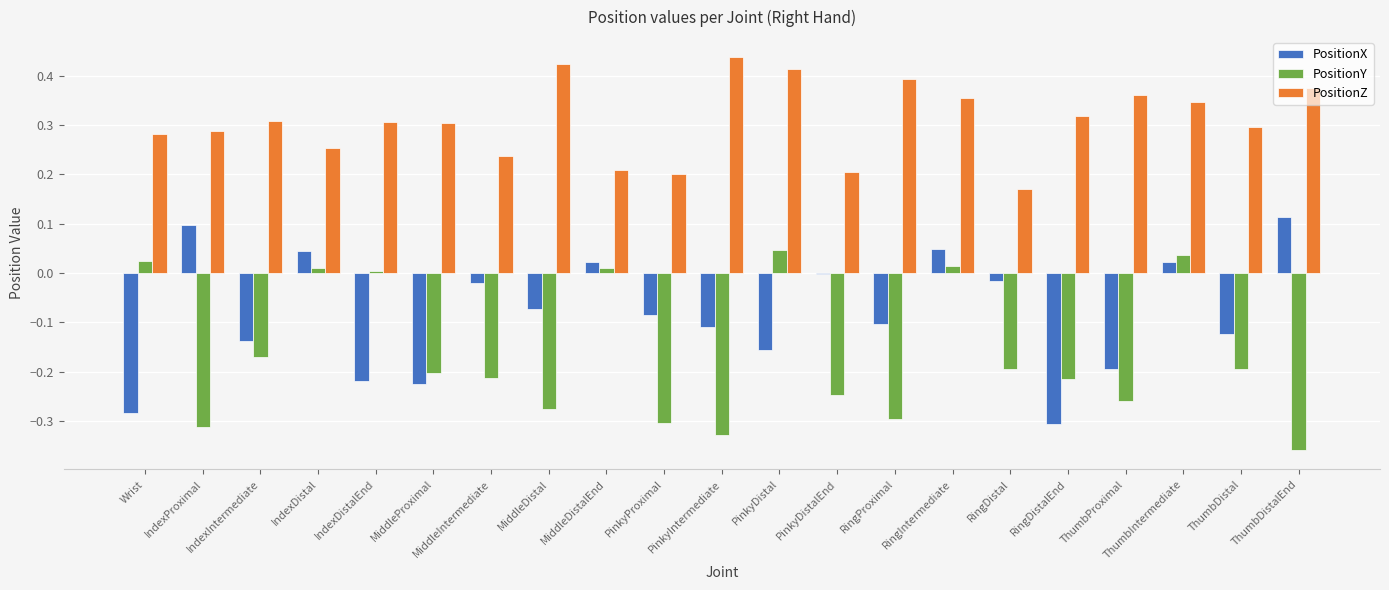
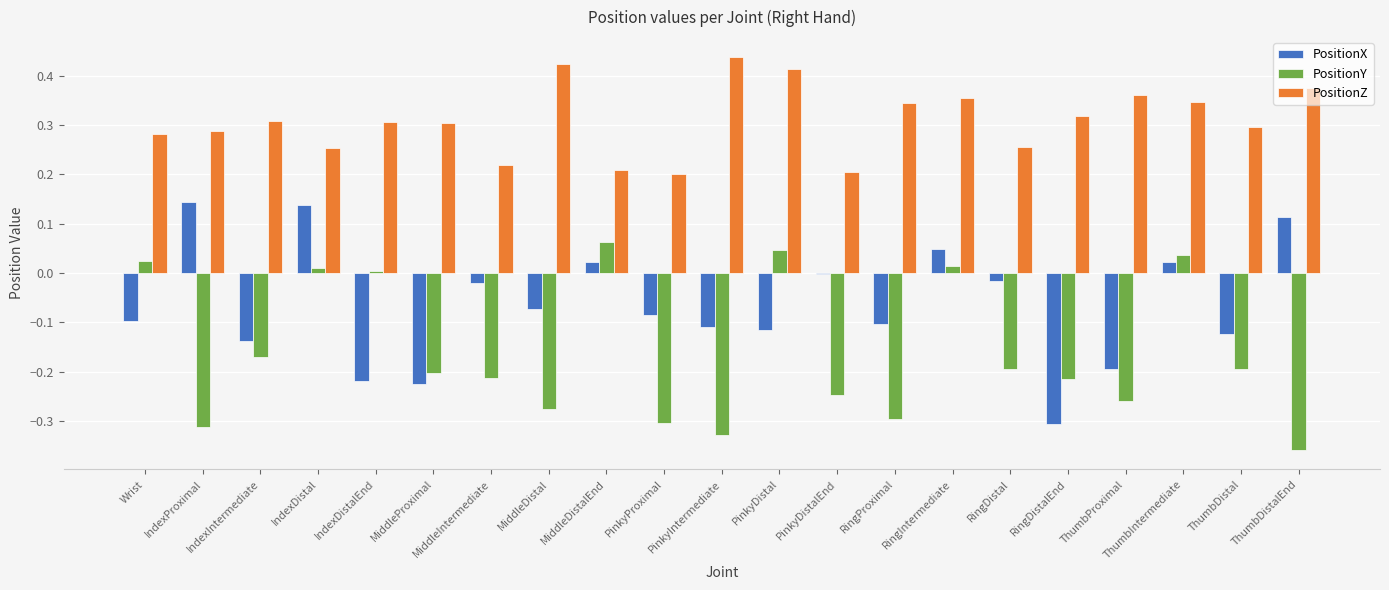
  {
    "PositionX": {
-     "Wrist": -0.28,
-     "IndexProximal": 0.10,
+     "Wrist": -0.10,
+     "IndexProximal": 0.14,
      "IndexIntermediate": -0.14,
-     "IndexDistal": 0.04,
+     "IndexDistal": 0.14,
      "IndexDistalEnd": -0.22,
      "MiddleProximal": -0.23,
      "MiddleIntermediate": -0.02,
      "MiddleDistal": -0.07,
      "MiddleDistalEnd": 0.02,
      "PinkyProximal": -0.09,
      "PinkyIntermediate": -0.11,
-     "PinkyDistal": -0.16,
+     "PinkyDistal": -0.12,
      "RingProximal": -0.10,
      "RingIntermediate": 0.05,
      "RingDistal": -0.02,
      "RingDistalEnd": -0.31,
      "ThumbProximal": -0.19,
      "ThumbIntermediate": 0.02,
      "ThumbDistal": -0.12,
      "ThumbDistalEnd": 0.11
    },
    "PositionY": {
      "Wrist": 0.03,
      "IndexProximal": -0.31,
      "IndexIntermediate": -0.17,
      "IndexDistal": 0.01,
      "MiddleProximal": -0.20,
      "MiddleIntermediate": -0.21,
      "MiddleDistal": -0.28,
-     "MiddleDistalEnd": 0.01,
+     "MiddleDistalEnd": 0.06,
      "PinkyProximal": -0.31,
      "PinkyIntermediate": -0.33,
      "PinkyDistal": 0.05,
      "PinkyDistalEnd": -0.25,
      "RingProximal": -0.30,
      "RingIntermediate": 0.02,
      "RingDistal": -0.20,
      "RingDistalEnd": -0.21,
      "ThumbProximal": -0.26,
      "ThumbIntermediate": 0.04,
      "ThumbDistal": -0.19,
      "ThumbDistalEnd": -0.36
    },
    "PositionZ": {
      "Wrist": 0.28,
      "IndexProximal": 0.29,
      "IndexIntermediate": 0.31,
      "IndexDistal": 0.25,
      "IndexDistalEnd": 0.31,
      "MiddleProximal": 0.30,
-     "MiddleIntermediate": 0.24,
+     "MiddleIntermediate": 0.22,
      "MiddleDistal": 0.42,
      "MiddleDistalEnd": 0.21,
      "PinkyProximal": 0.20,
      "PinkyIntermediate": 0.44,
      "PinkyDistal": 0.41,
      "PinkyDistalEnd": 0.20,
-     "RingProximal": 0.39,
+     "RingProximal": 0.34,
      "RingIntermediate": 0.35,
-     "RingDistal": 0.17,
+     "RingDistal": 0.26,
      "RingDistalEnd": 0.32,
      "ThumbProximal": 0.36,
      "ThumbIntermediate": 0.35,
      "ThumbDistal": 0.30
    }
  }
